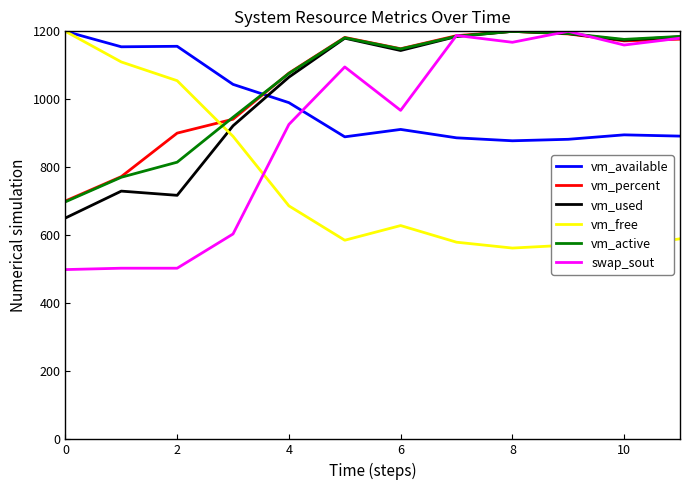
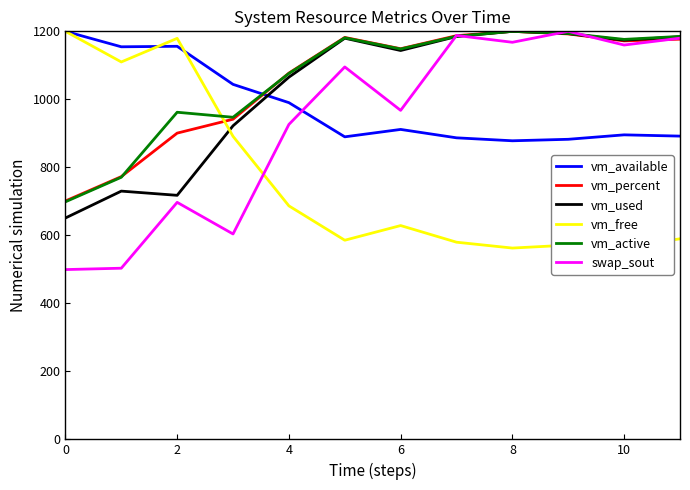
  {
    "vm_available": {
      "2": 1160,
      "4": 990,
      "6": 910,
      "8": 880,
      "10": 900
    },
    "vm_percent": {
      "2": 900
    },
    "vm_used": {
      "0": 650,
      "2": 720,
      "4": 1070
    },
    "vm_free": {
-     "2": 1050,
+     "2": 1180,
      "4": 690,
      "6": 630,
      "8": 560
    },
    "vm_active": {
-     "2": 820
+     "2": 960
    },
    "swap_sout": {
      "0": 500,
-     "2": 500,
+     "2": 700,
      "4": 930,
      "6": 970,
      "8": 1170,
      "10": 1160
    }
  }
